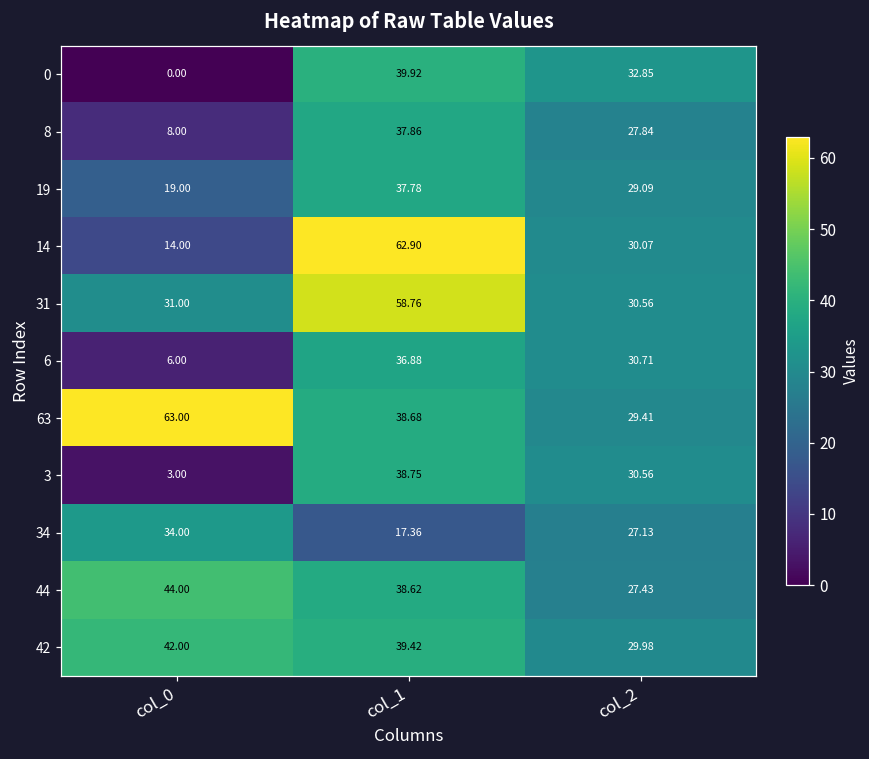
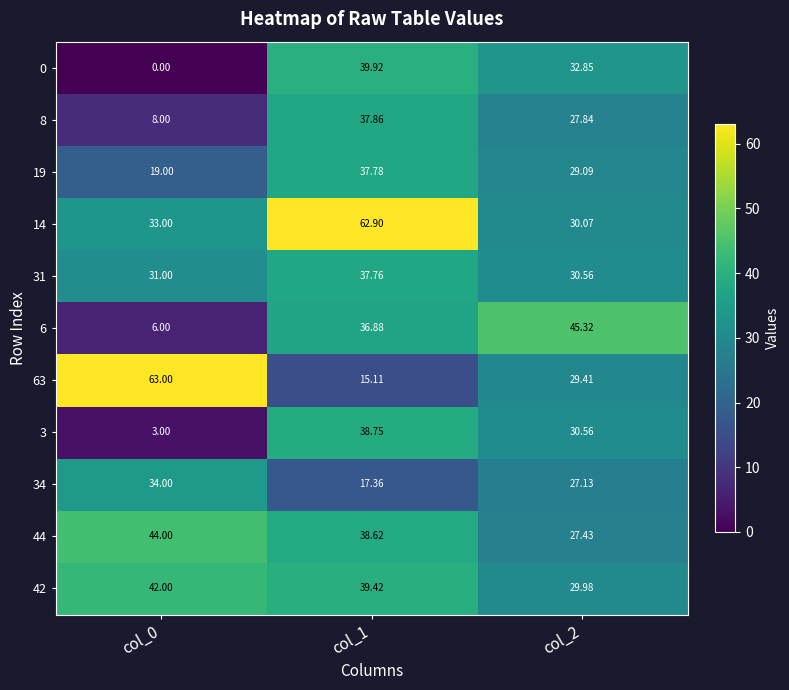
  {
    "0": {
      "col_0": 0.00,
      "col_1": 39.92,
      "col_2": 32.85
    },
    "8": {
      "col_0": 8.00,
      "col_1": 37.86,
      "col_2": 27.84
    },
    "19": {
      "col_0": 19.00,
      "col_1": 37.78,
      "col_2": 29.09
    },
    "14": {
-     "col_0": 14.00,
+     "col_0": 33.00,
      "col_1": 62.90,
      "col_2": 30.07
    },
    "31": {
      "col_0": 31.00,
-     "col_1": 58.76,
+     "col_1": 37.76,
      "col_2": 30.56
    },
    "6": {
      "col_0": 6.00,
      "col_1": 36.88,
-     "col_2": 30.71
+     "col_2": 45.32
    },
    "63": {
      "col_0": 63.00,
-     "col_1": 38.68,
+     "col_1": 15.11,
      "col_2": 29.41
    },
    "3": {
      "col_0": 3.00,
      "col_1": 38.75,
      "col_2": 30.56
    },
    "34": {
      "col_0": 34.00,
      "col_1": 17.36,
      "col_2": 27.13
    },
    "44": {
      "col_0": 44.00,
      "col_1": 38.62,
      "col_2": 27.43
    },
    "42": {
      "col_0": 42.00,
      "col_1": 39.42,
      "col_2": 29.98
    }
  }
